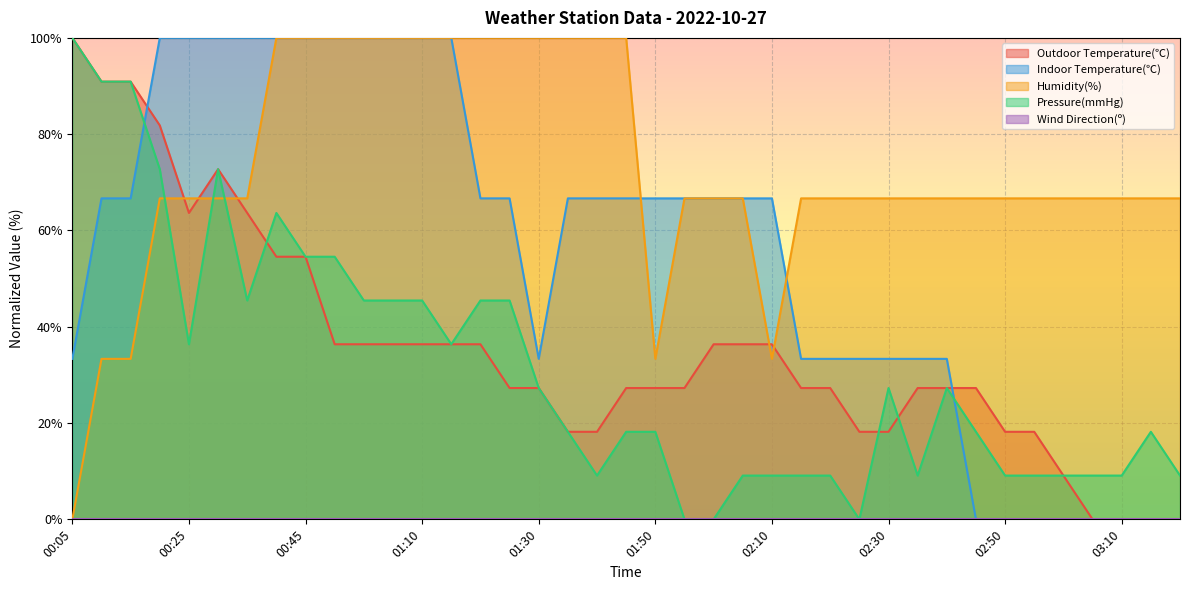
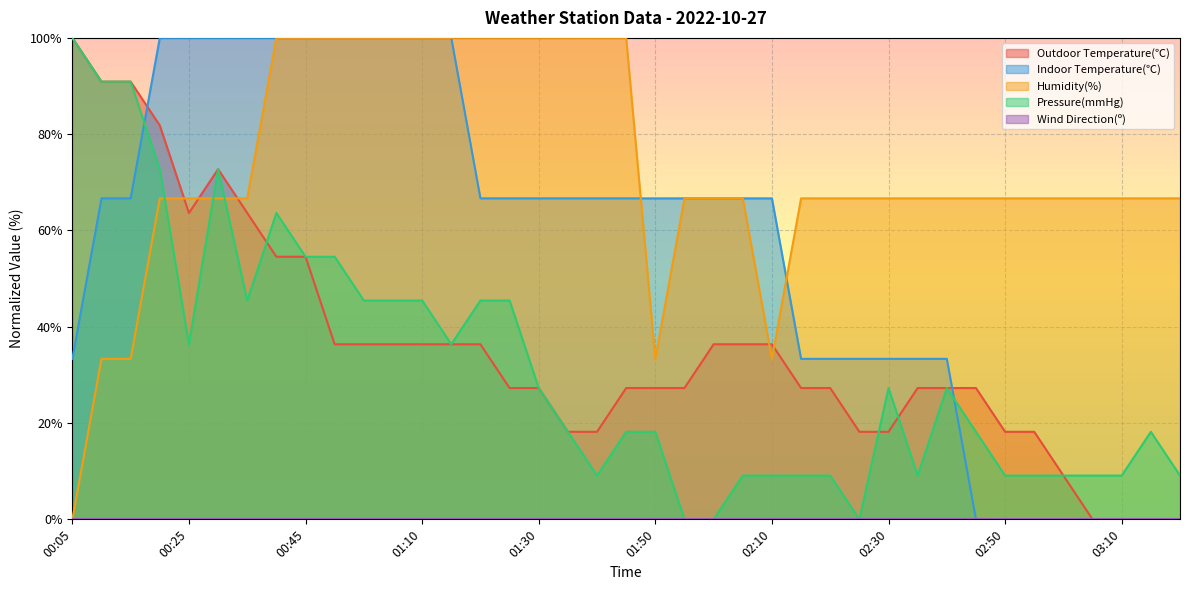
  {
    "Outdoor Temperature(℃)": {
      "00:25": "64%",
      "01:10": "36%",
      "01:50": "27%",
      "02:10": "36%",
      "02:30": "18%",
      "02:50": "18%"
    },
    "Indoor Temperature(℃)": {
      "00:05": "33%",
      "00:25": "100%",
-     "01:30": "33%",
+     "01:30": "67%",
      "01:50": "67%",
      "02:10": "67%",
      "02:30": "33%"
    },
    "Humidity(%)": {
      "00:25": "67%",
      "01:30": "100%",
      "01:50": "33%",
      "02:10": "33%",
      "02:30": "67%",
      "02:50": "67%",
      "03:10": "67%"
    },
    "Pressure(mmHg)": {
      "00:25": "36%",
      "01:10": "45%",
      "01:50": "18%",
      "02:10": "9%",
      "02:30": "27%",
      "02:50": "9%",
      "03:10": "9%"
    },
    "Wind Direction(º)": {
      "00:25": "0%",
      "00:45": "0%",
      "01:10": "0%",
      "01:30": "0%",
      "01:50": "0%",
      "02:10": "0%",
      "02:30": "0%"
    }
  }
